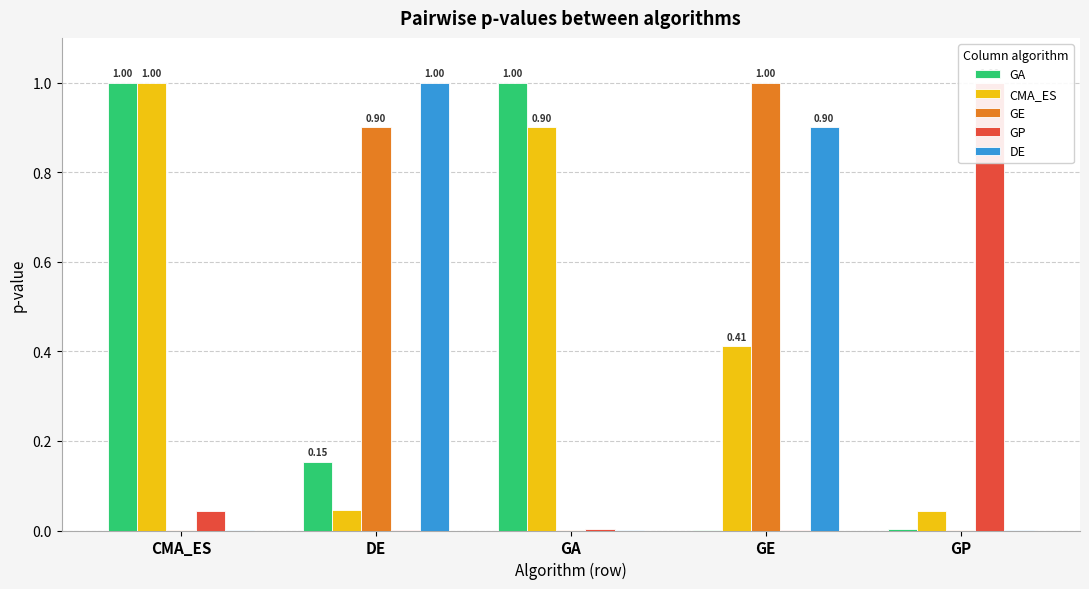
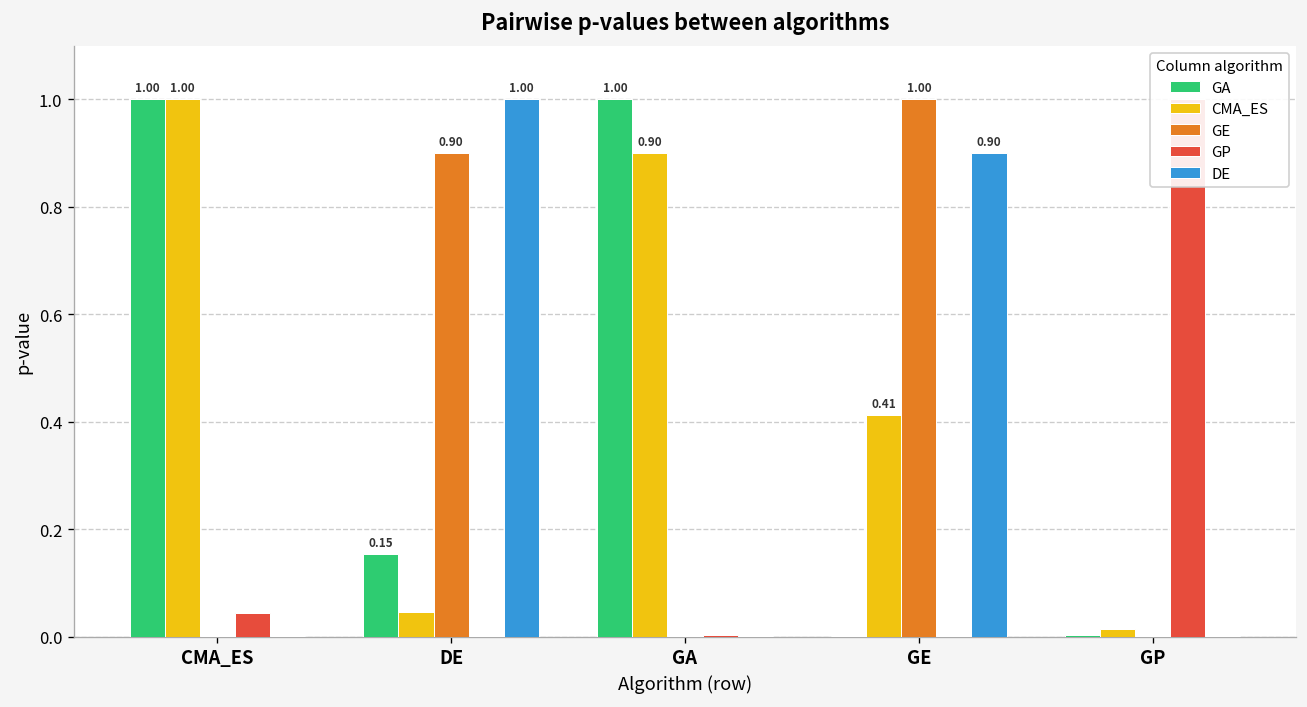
  {
    "GA": {
      "CMA_ES": 1.00,
      "DE": 0.15,
      "GA": 1.00
    },
    "CMA_ES": {
      "DE": 0.05,
-     "GP": 0.04
+     "GP": 0.01
    },
    "DE": {
      "DE": 1.00,
      "GE": 0.90
    }
  }
